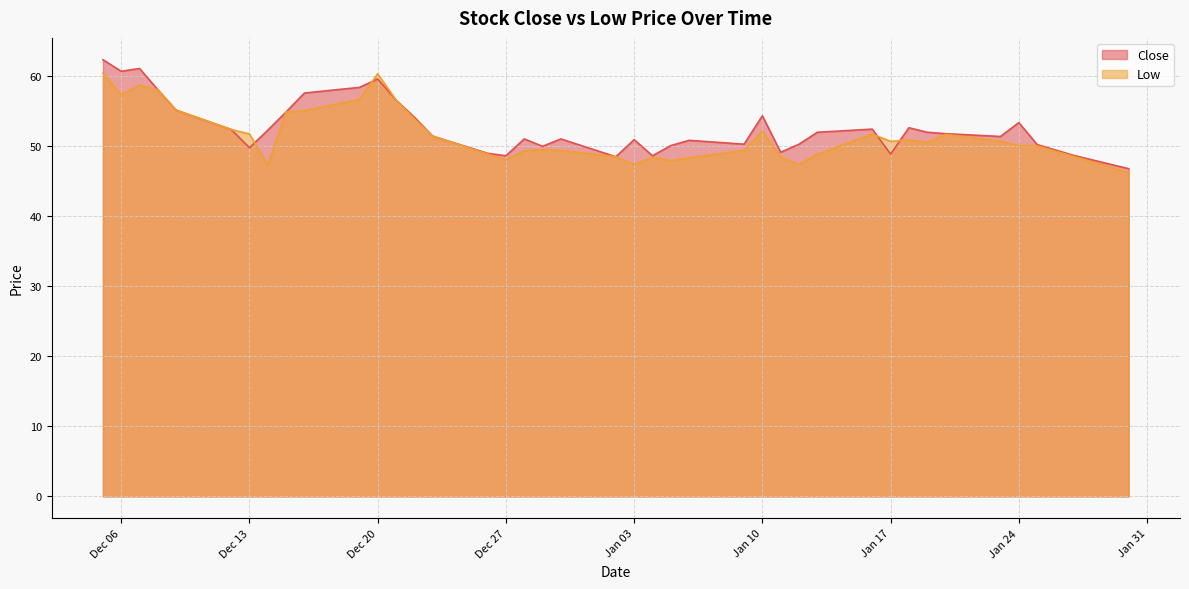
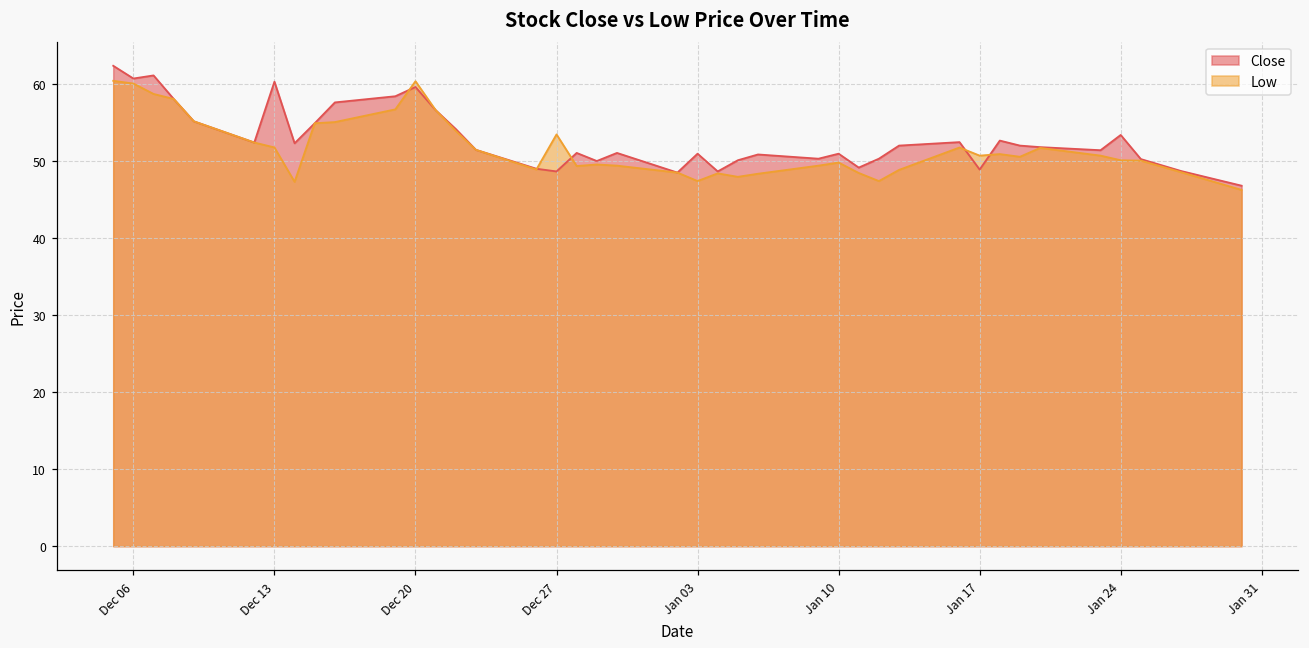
  {
    "Close": {
      "Dec 06": 61,
-     "Dec 13": 50,
+     "Dec 13": 60,
      "Dec 20": 60,
      "Dec 27": 49,
      "Jan 03": 51,
-     "Jan 10": 54,
+     "Jan 10": 51,
      "Jan 17": 49,
      "Jan 24": 53
    },
    "Low": {
-     "Dec 06": 57,
+     "Dec 06": 60,
      "Dec 13": 52,
      "Dec 20": 60,
-     "Dec 27": 48,
+     "Dec 27": 53,
      "Jan 03": 47,
-     "Jan 10": 52,
+     "Jan 10": 50,
      "Jan 17": 51,
      "Jan 24": 50
    }
  }
